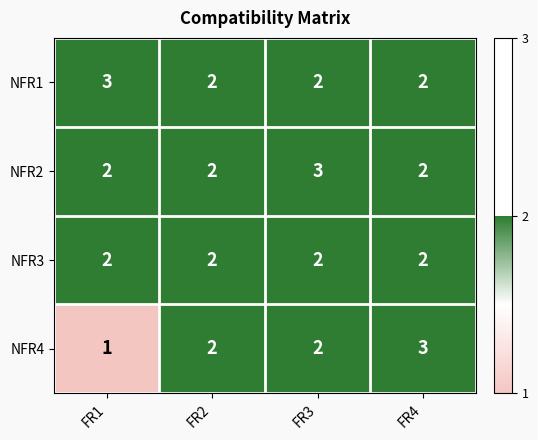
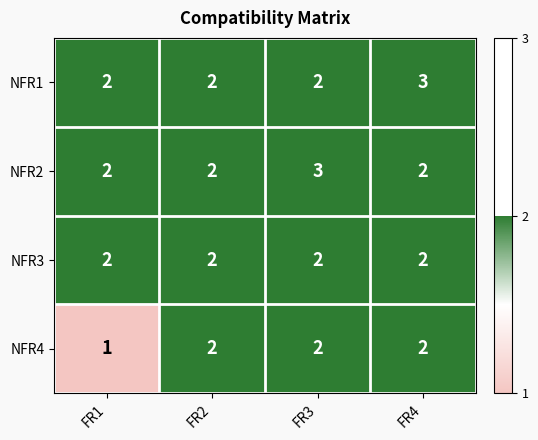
  {
    "NFR1": {
-     "FR1": 3,
+     "FR1": 2,
      "FR2": 2,
      "FR3": 2,
-     "FR4": 2
+     "FR4": 3
    },
    "NFR2": {
      "FR1": 2,
      "FR2": 2,
      "FR3": 3,
      "FR4": 2
    },
    "NFR3": {
      "FR1": 2,
      "FR2": 2,
      "FR3": 2,
      "FR4": 2
    },
    "NFR4": {
      "FR1": 1,
      "FR2": 2,
      "FR3": 2,
-     "FR4": 3
+     "FR4": 2
    }
  }
